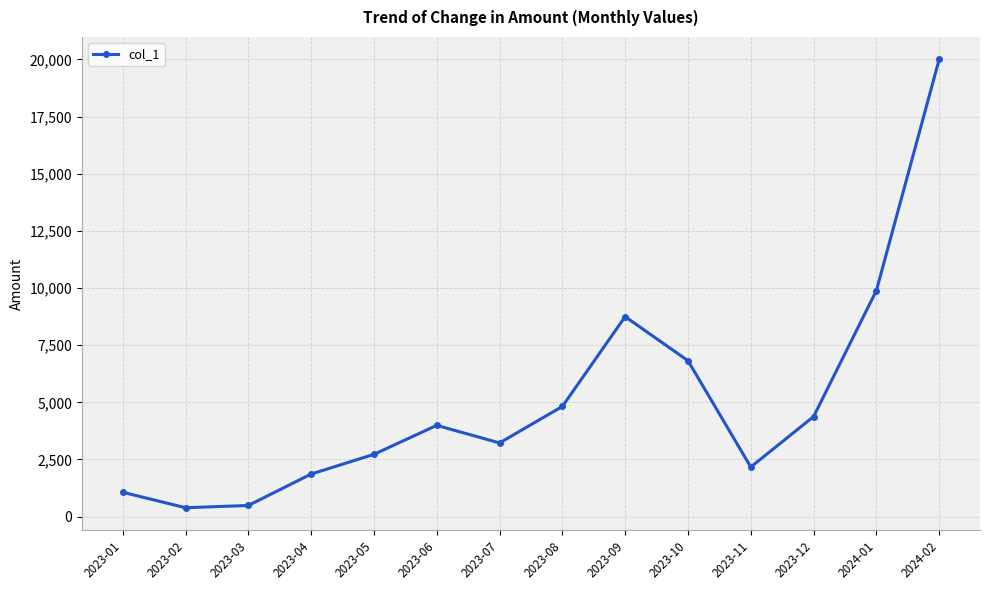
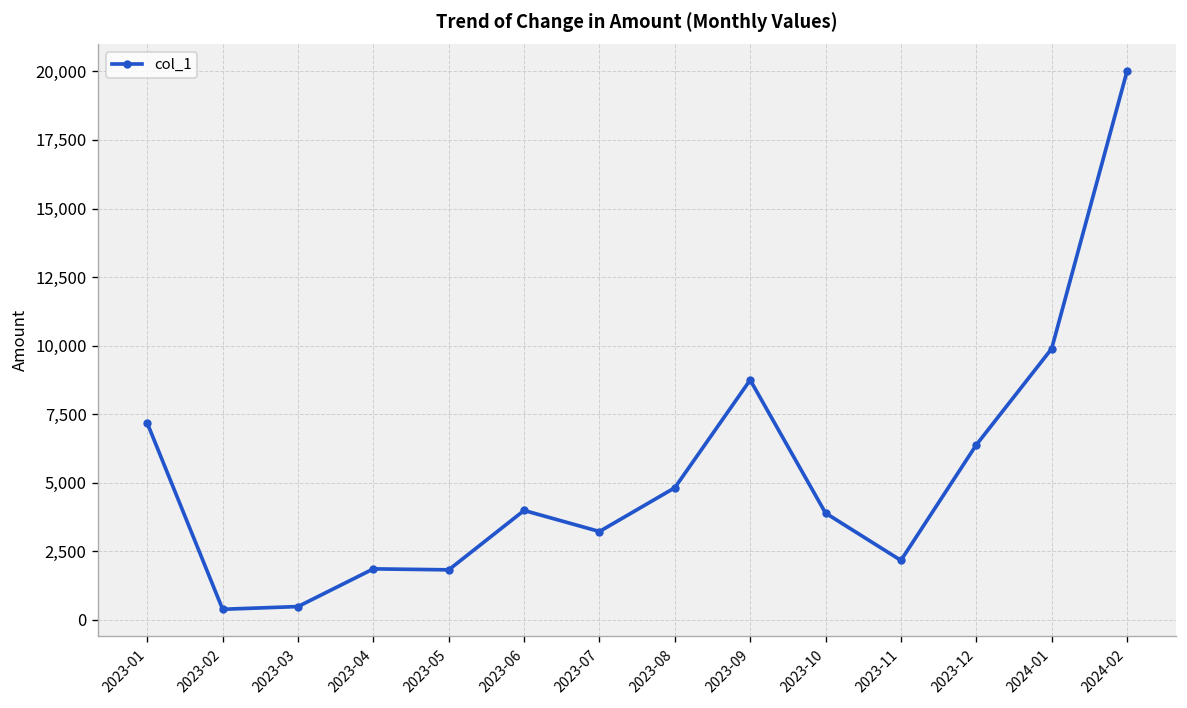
  {
-   "2023-01": "1,100",
+   "2023-01": "7,200",
    "2023-02": "400",
    "2023-03": "500",
    "2023-04": "1,900",
-   "2023-05": "2,700",
+   "2023-05": "1,800",
    "2023-06": "4,000",
    "2023-07": "3,200",
    "2023-08": "4,800",
    "2023-09": "8,700",
-   "2023-10": "6,800",
+   "2023-10": "3,900",
    "2023-11": "2,200",
-   "2023-12": "4,400",
+   "2023-12": "6,400",
    "2024-01": "9,900",
    "2024-02": "20,000"
  }
